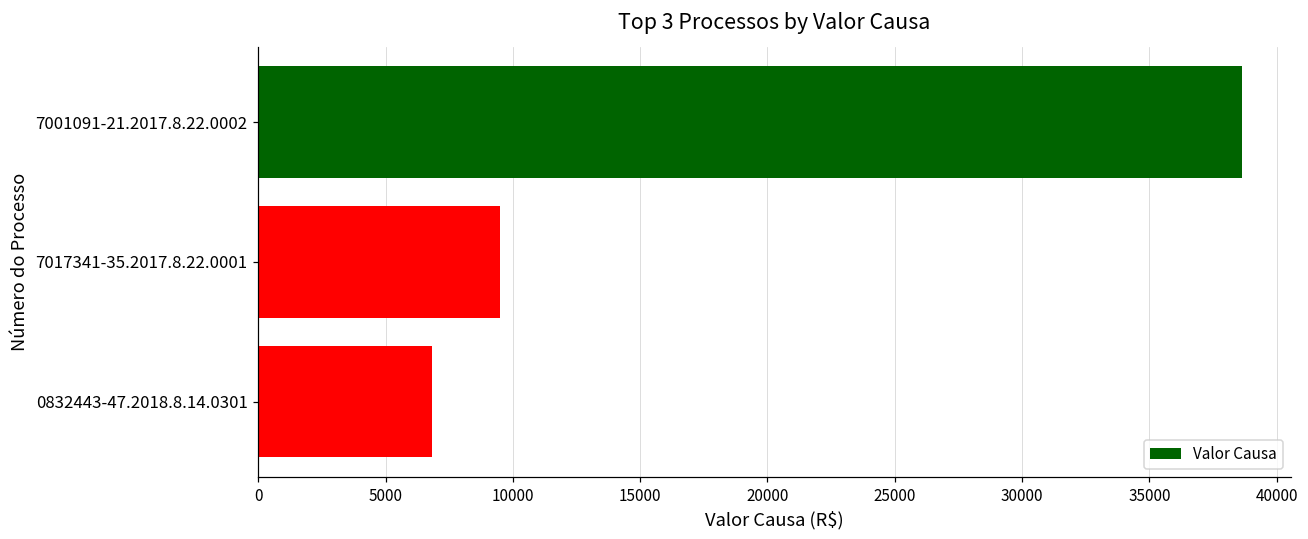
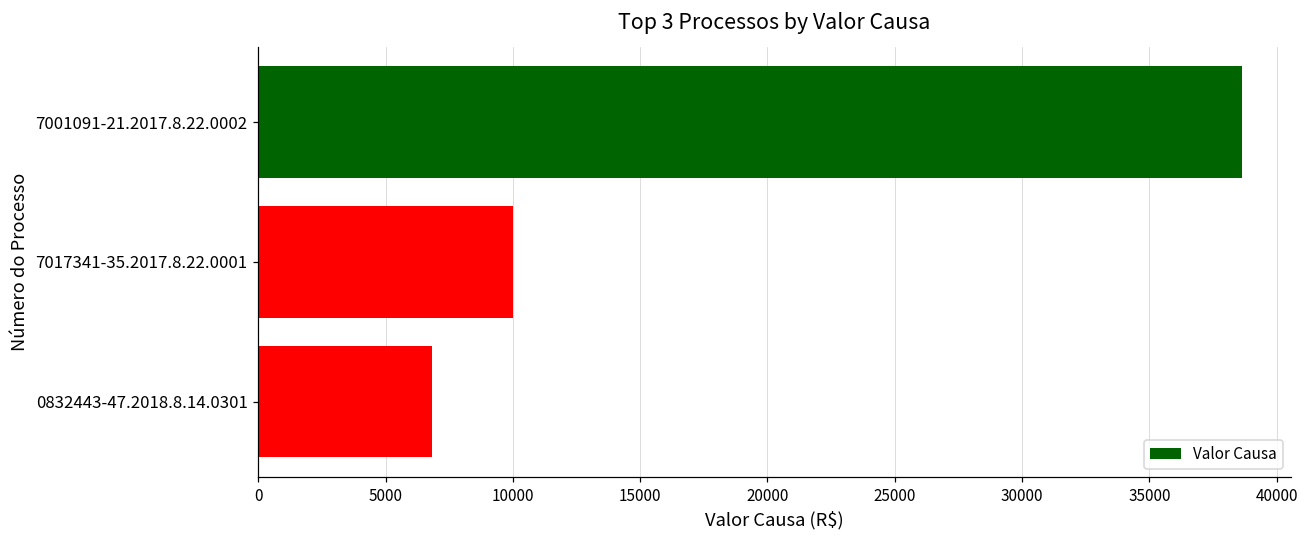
  {
    "7001091-21.2017.8.22.0002": 38600,
-   "7017341-35.2017.8.22.0001": 9500,
+   "7017341-35.2017.8.22.0001": 10000,
    "0832443-47.2018.8.14.0301": 6800
  }
